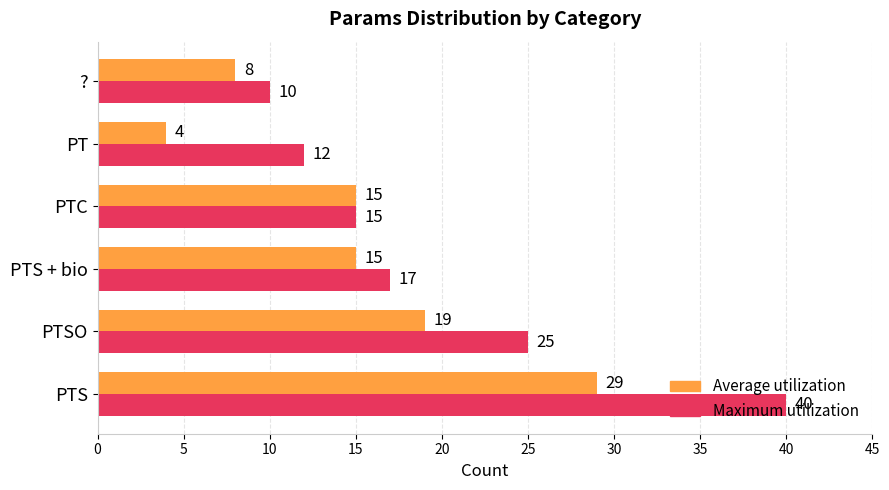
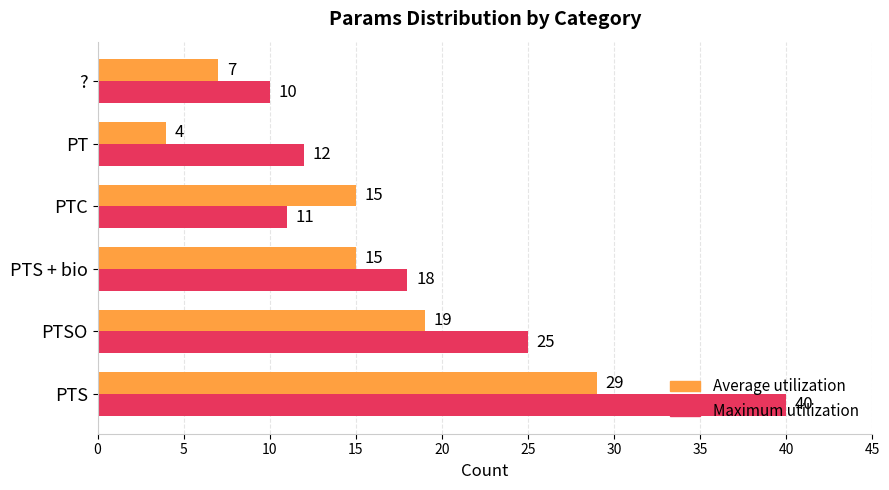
  {
    "Average utilization": {
-     "?": 8,
+     "?": 7,
      "PT": 4,
      "PTC": 15,
      "PTS + bio": 15,
      "PTSO": 19,
      "PTS": 29
    },
    "Maximum utilization": {
      "?": 10,
      "PT": 12,
-     "PTC": 15,
-     "PTS + bio": 17,
+     "PTC": 11,
+     "PTS + bio": 18,
      "PTSO": 25,
      "PTS": 40
    }
  }
